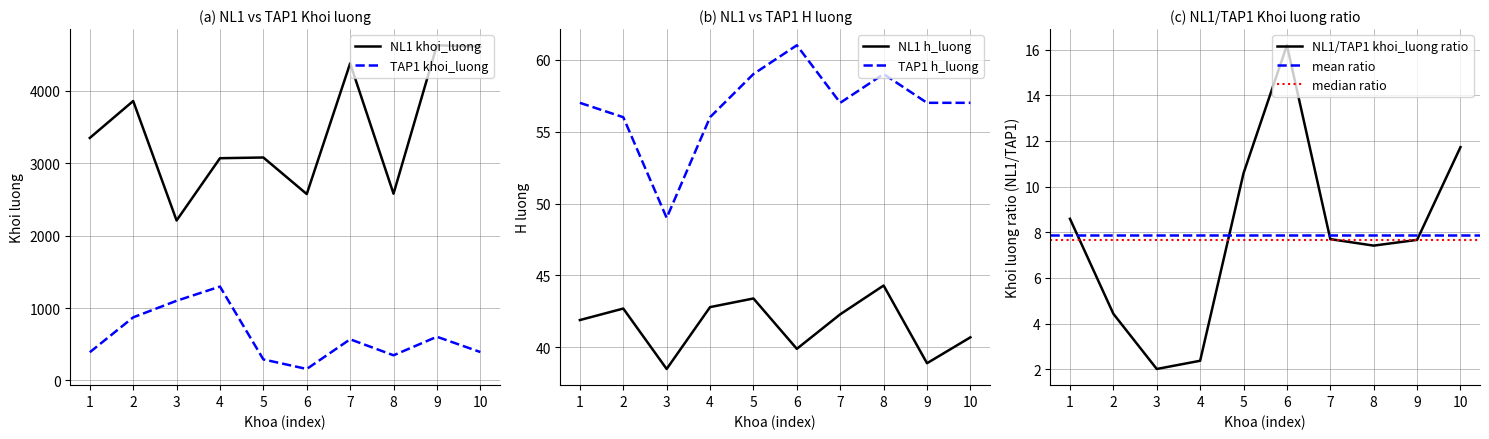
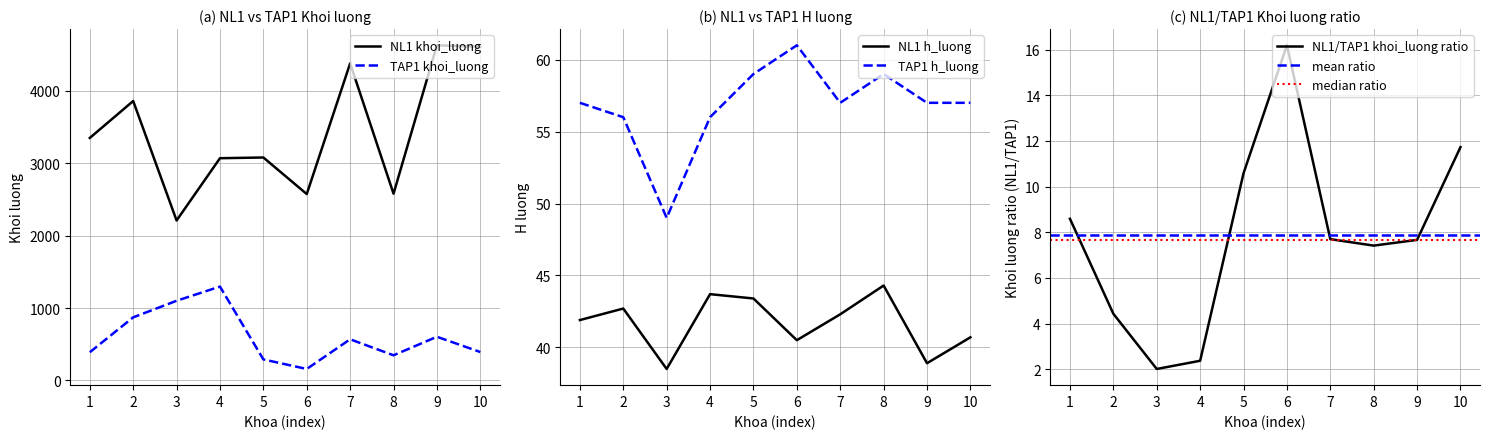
  {
    "(a) NL1 vs TAP1 Khoi luong": {
      "NL1 khoi_luong": {
        "1": 3400,
        "2": 3900,
        "3": 2200,
        "4": 3100,
        "5": 3100,
        "6": 2600,
        "7": 4400,
        "8": 2600
      },
      "TAP1 khoi_luong": {
        "1": 400,
        "2": 900,
        "3": 1100,
        "4": 1300,
        "5": 300,
        "6": 200,
        "7": 600,
        "8": 300,
        "9": 600,
        "10": 400
      }
    },
    "(b) NL1 vs TAP1 H luong": {
      "NL1 h_luong": {
        "1": 41.9,
        "2": 42.7,
        "3": 38.5,
-       "4": 42.8,
+       "4": 43.7,
        "5": 43.4,
-       "6": 39.9,
+       "6": 40.5,
        "7": 42.3,
        "8": 44.3,
        "9": 38.9,
        "10": 40.7
      },
      "TAP1 h_luong": {
        "1": 57.0,
        "2": 56.0,
        "3": 49.0,
        "4": 56.0,
        "5": 59.0,
        "6": 61.0,
        "7": 57.0,
        "9": 57.0,
        "10": 57.0
      }
    },
    "(c) NL1/TAP1 Khoi luong ratio": {
      "1": 8.6,
      "2": 4.4,
      "3": 2.0,
      "4": 2.4,
      "5": 10.6,
      "7": 7.7,
      "8": 7.4,
      "9": 7.7,
      "10": 11.7
    }
  }
